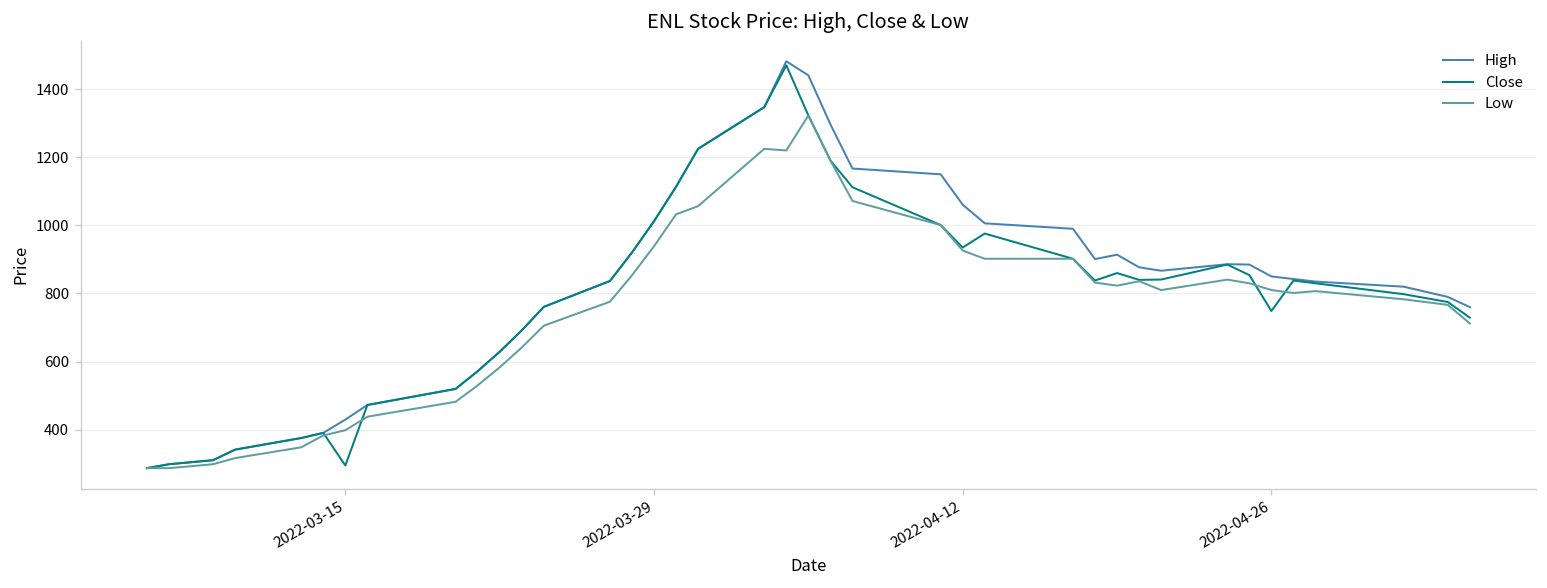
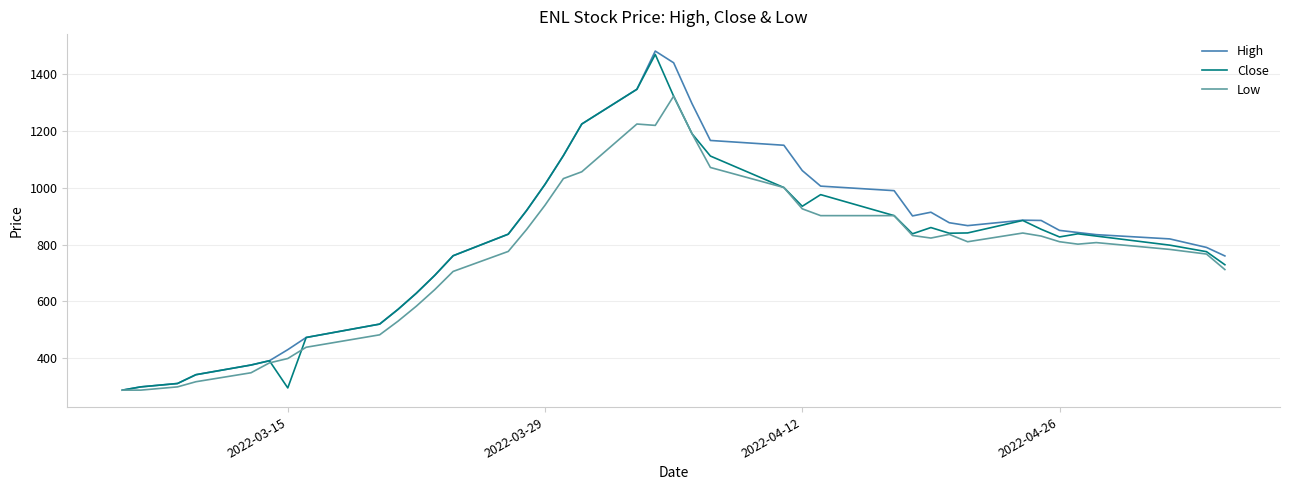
  {
    "Close": {
      "2022-03-15": 290,
-     "2022-04-26": 750
+     "2022-04-26": 830
    }
  }
